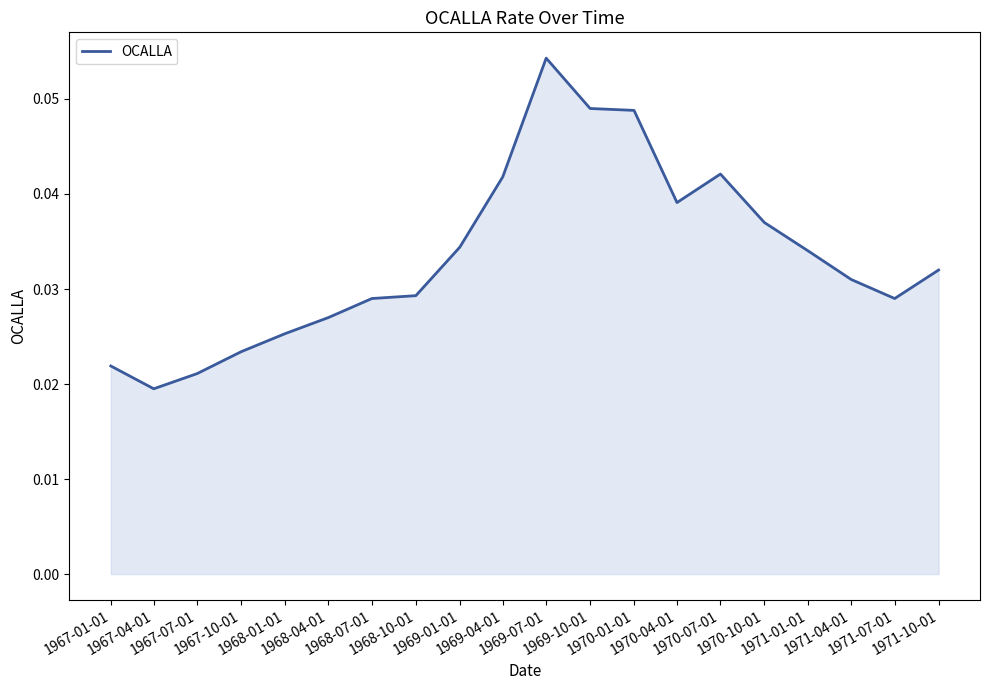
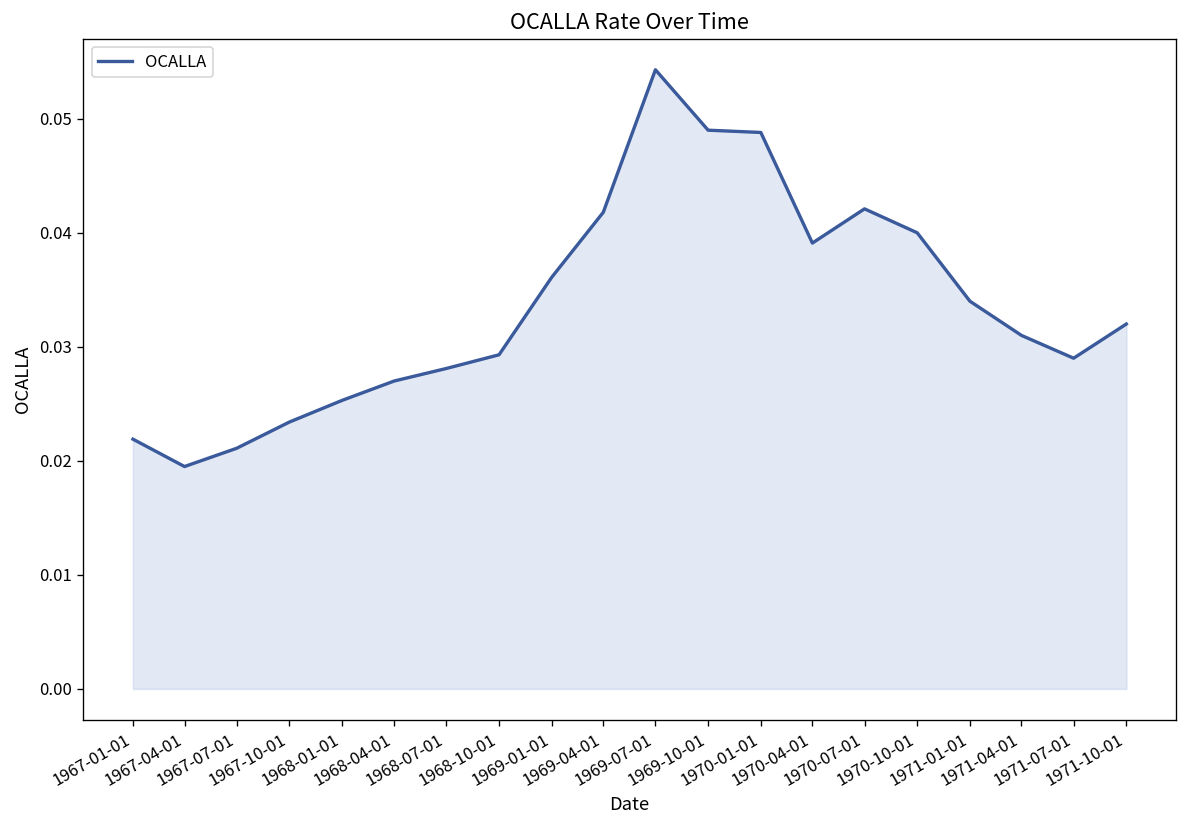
  {
    "1967-01-01": 0.022,
    "1967-04-01": 0.020,
    "1967-07-01": 0.021,
    "1967-10-01": 0.023,
    "1968-01-01": 0.025,
    "1968-04-01": 0.027,
-   "1968-07-01": 0.029,
+   "1968-07-01": 0.028,
    "1968-10-01": 0.029,
-   "1969-01-01": 0.034,
+   "1969-01-01": 0.036,
    "1969-04-01": 0.042,
    "1969-07-01": 0.054,
    "1969-10-01": 0.049,
    "1970-01-01": 0.049,
    "1970-04-01": 0.039,
    "1970-07-01": 0.042,
-   "1970-10-01": 0.037,
+   "1970-10-01": 0.040,
    "1971-01-01": 0.034,
    "1971-04-01": 0.031,
    "1971-07-01": 0.029,
    "1971-10-01": 0.032
  }
